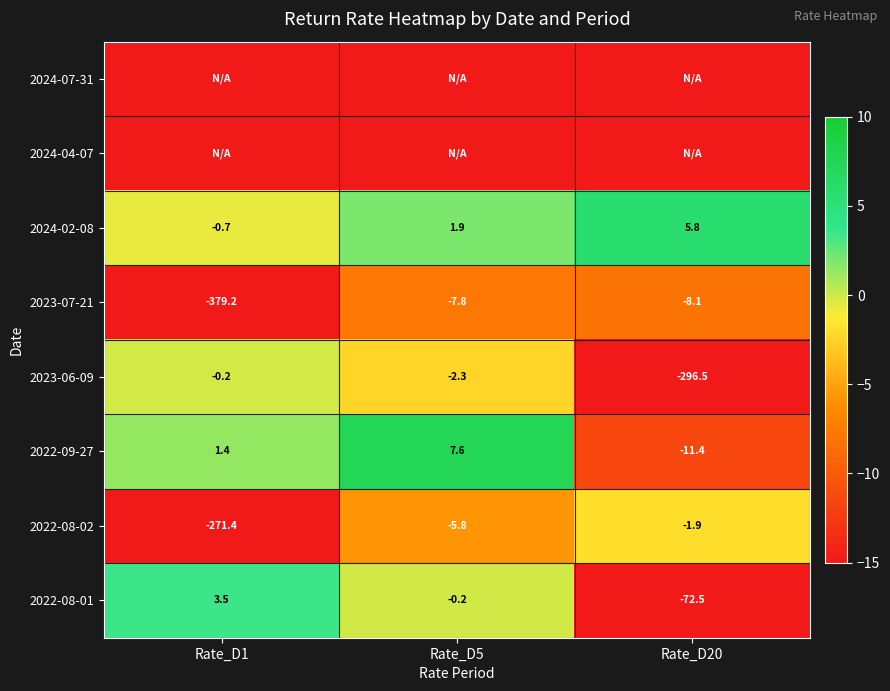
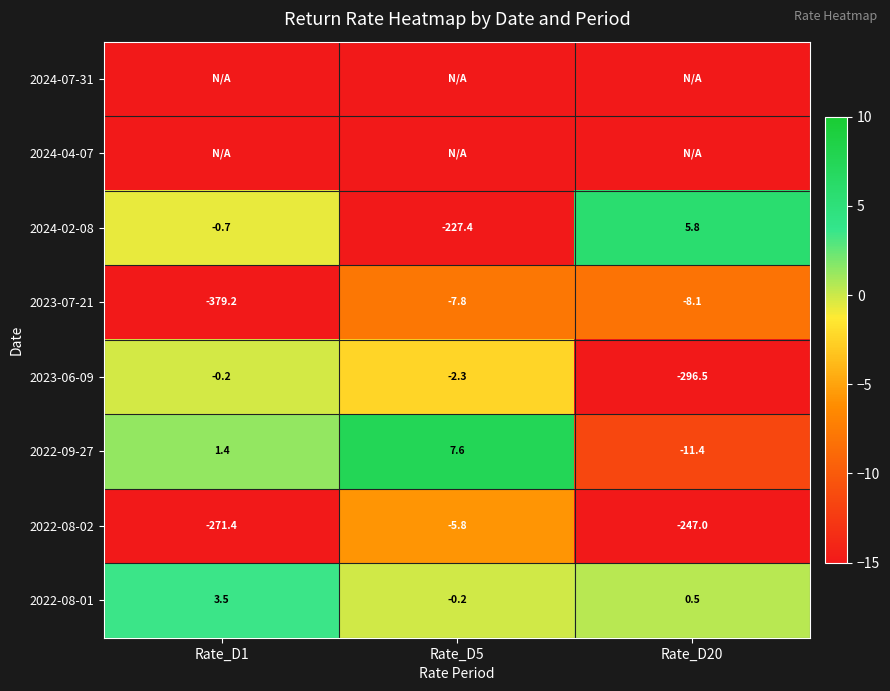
  {
    "2024-02-08": {
      "Rate_D1": -0.7,
-     "Rate_D5": 1.9,
+     "Rate_D5": -227.4,
      "Rate_D20": 5.8
    },
    "2023-07-21": {
      "Rate_D1": -379.2,
      "Rate_D5": -7.8,
      "Rate_D20": -8.1
    },
    "2023-06-09": {
      "Rate_D1": -0.2,
      "Rate_D5": -2.3,
      "Rate_D20": -296.5
    },
    "2022-09-27": {
      "Rate_D1": 1.4,
      "Rate_D5": 7.6,
      "Rate_D20": -11.4
    },
    "2022-08-02": {
      "Rate_D1": -271.4,
      "Rate_D5": -5.8,
-     "Rate_D20": -1.9
+     "Rate_D20": -247.0
    },
    "2022-08-01": {
      "Rate_D1": 3.5,
      "Rate_D5": -0.2,
-     "Rate_D20": -72.5
+     "Rate_D20": 0.5
    }
  }
